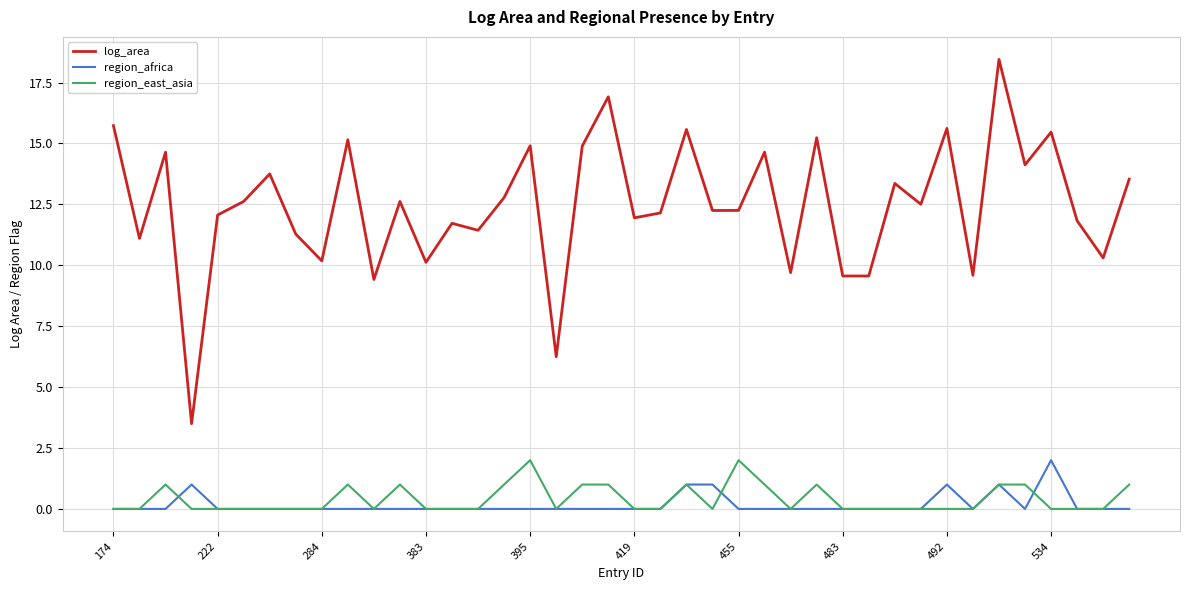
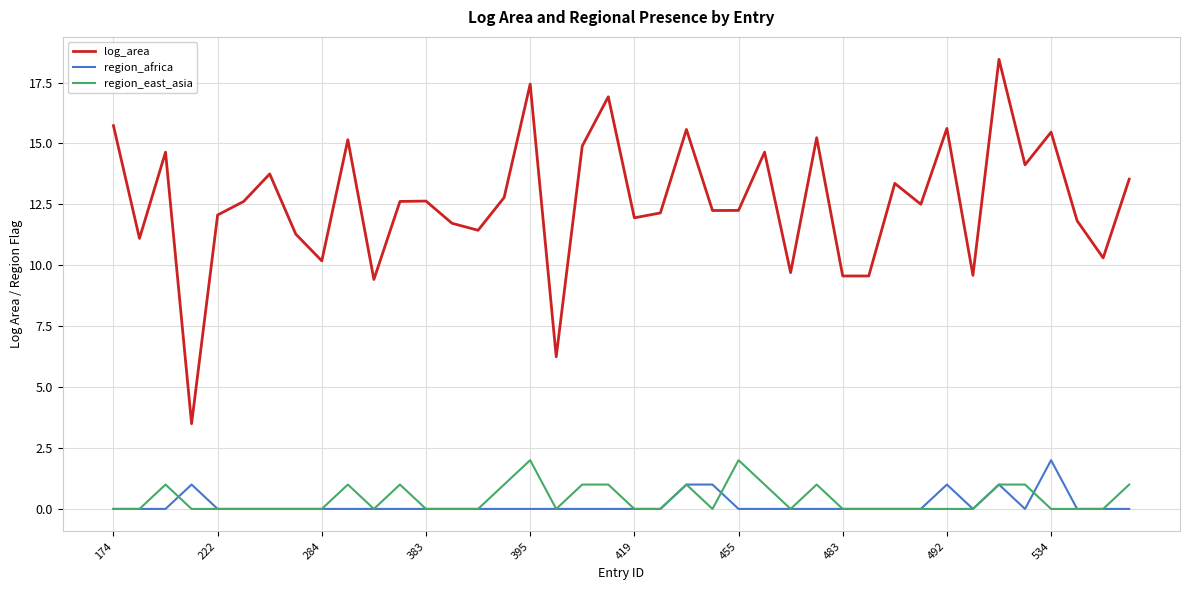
  {
    "log_area": {
      "174": 15.7,
      "222": 12.1,
      "284": 10.2,
-     "383": 10.1,
-     "395": 14.9,
+     "383": 12.6,
+     "395": 17.4,
      "419": 11.9,
      "455": 12.3,
      "483": 9.6,
      "492": 15.6,
      "534": 15.5
    },
    "region_africa": {
      "395": 0.0,
      "455": 0.0,
      "492": 1.0,
      "534": 2.0
    },
    "region_east_asia": {
      "395": 2.0,
      "455": 2.0,
      "492": 0.0,
      "534": 0.0
    }
  }
